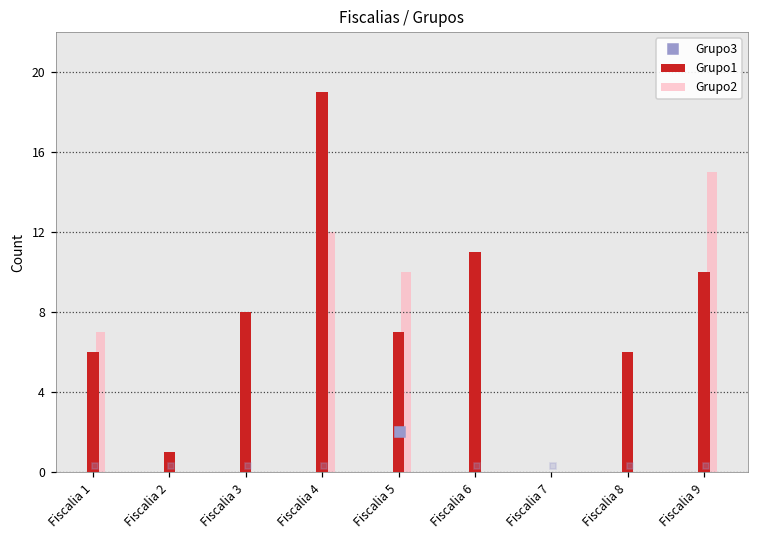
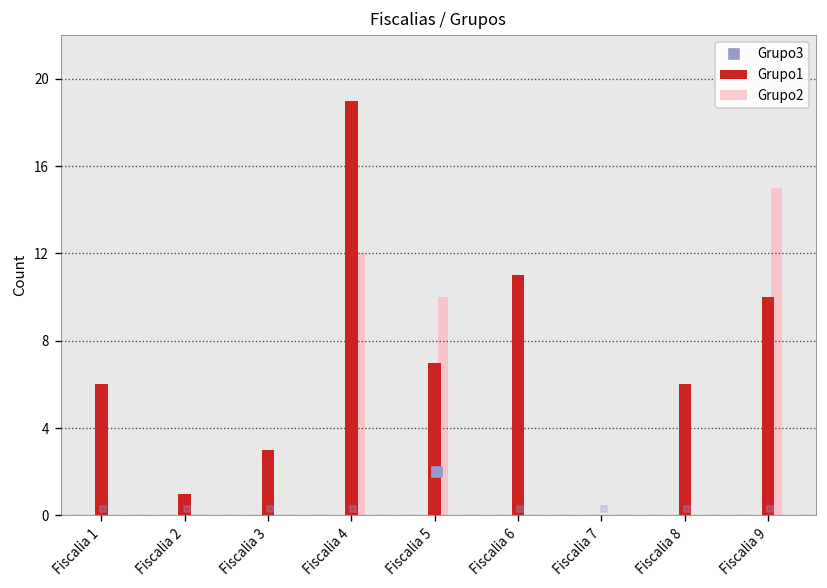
  {
    "Grupo1": {
      "Fiscalia 1": 6,
      "Fiscalia 2": 1,
-     "Fiscalia 3": 8,
+     "Fiscalia 3": 3,
      "Fiscalia 4": 19,
      "Fiscalia 5": 7,
      "Fiscalia 6": 11,
      "Fiscalia 7": 0,
      "Fiscalia 8": 6,
      "Fiscalia 9": 10
    },
    "Grupo2": {
-     "Fiscalia 1": 7,
+     "Fiscalia 1": 0,
      "Fiscalia 2": 0,
      "Fiscalia 3": 0,
      "Fiscalia 4": 12,
      "Fiscalia 5": 10,
      "Fiscalia 6": 0,
      "Fiscalia 7": 0,
      "Fiscalia 8": 0,
      "Fiscalia 9": 15
    }
  }
